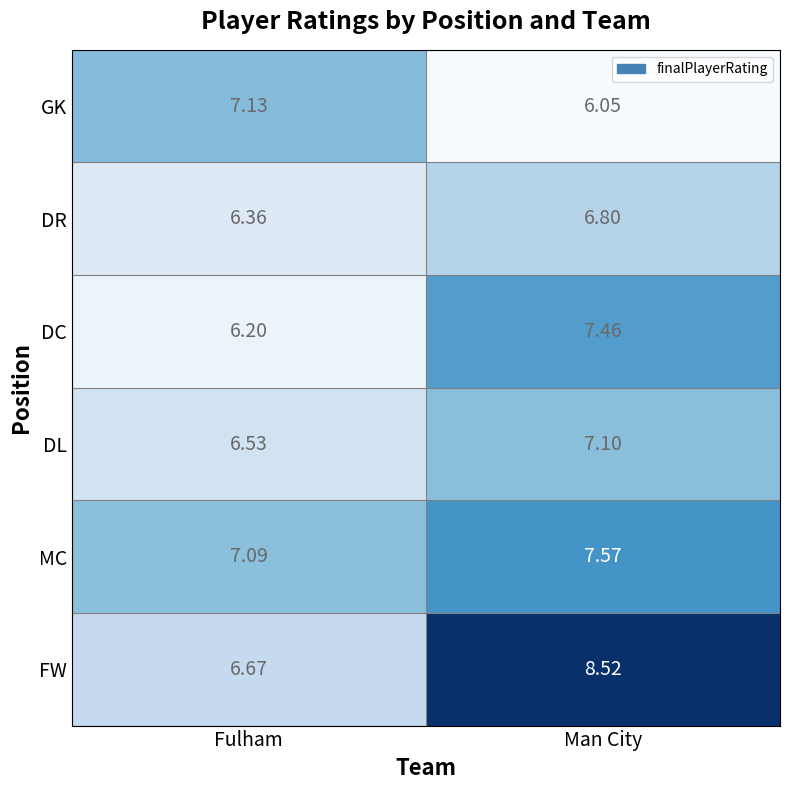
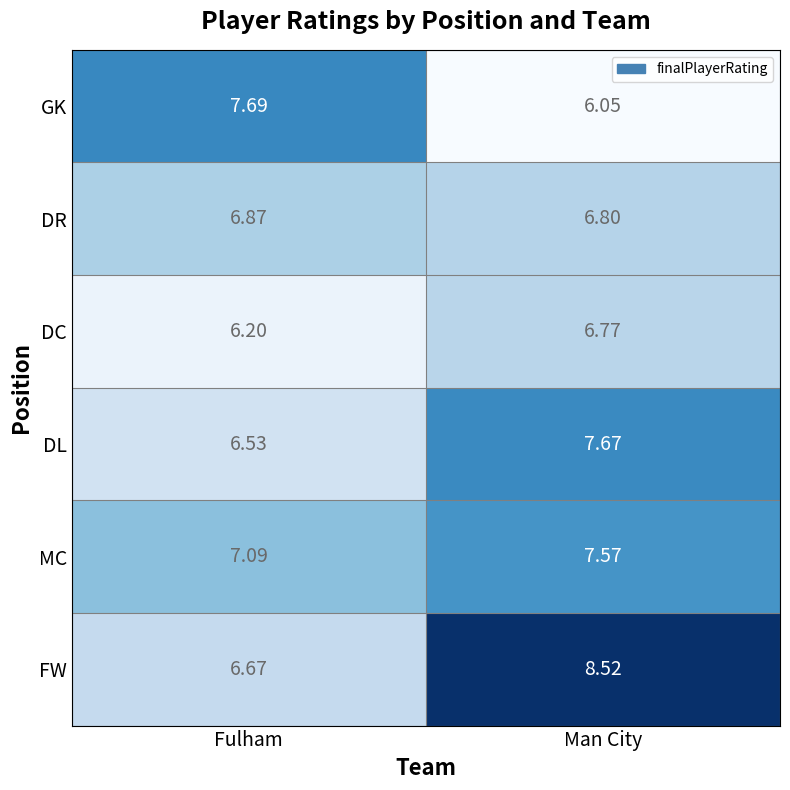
  {
    "GK": {
-     "Fulham": 7.13,
+     "Fulham": 7.69,
      "Man City": 6.05
    },
    "DR": {
-     "Fulham": 6.36,
+     "Fulham": 6.87,
      "Man City": 6.80
    },
    "DC": {
      "Fulham": 6.20,
-     "Man City": 7.46
+     "Man City": 6.77
    },
    "DL": {
      "Fulham": 6.53,
-     "Man City": 7.10
+     "Man City": 7.67
    },
    "MC": {
      "Fulham": 7.09,
      "Man City": 7.57
    },
    "FW": {
      "Fulham": 6.67,
      "Man City": 8.52
    }
  }
